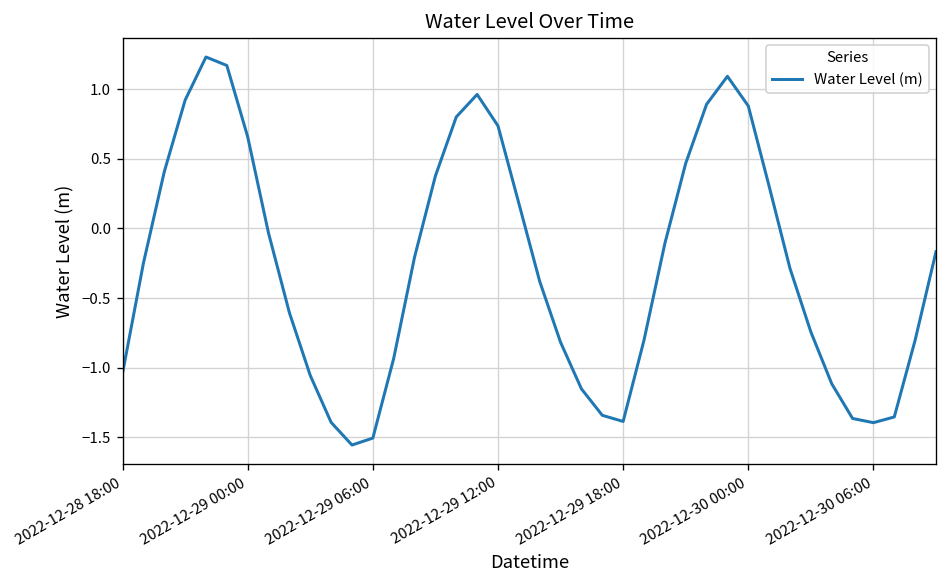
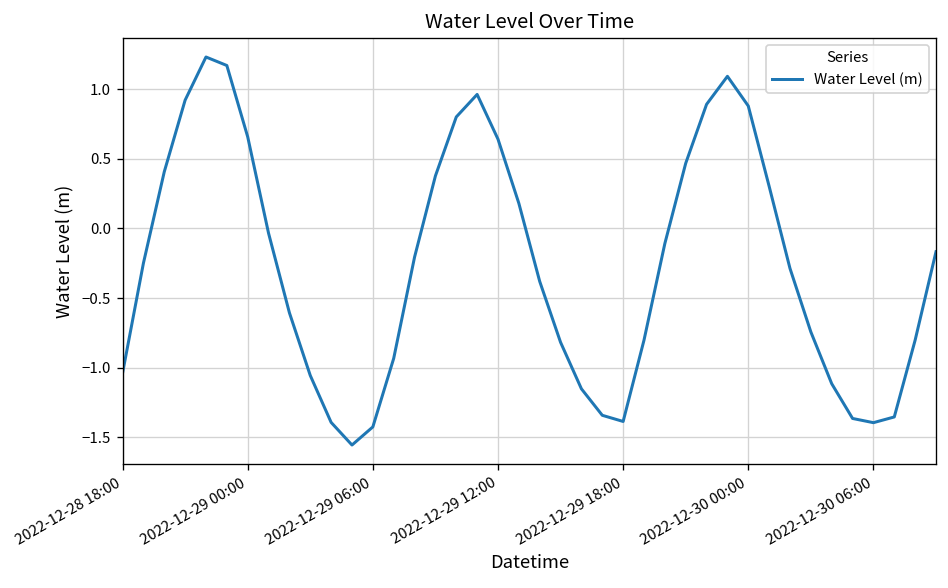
  {
    "2022-12-28 18:00": -1.04,
    "2022-12-29 00:00": 0.66,
-   "2022-12-29 06:00": -1.50,
-   "2022-12-29 12:00": 0.74,
+   "2022-12-29 06:00": -1.42,
+   "2022-12-29 12:00": 0.64,
    "2022-12-29 18:00": -1.39,
    "2022-12-30 00:00": 0.88,
    "2022-12-30 06:00": -1.39
  }
